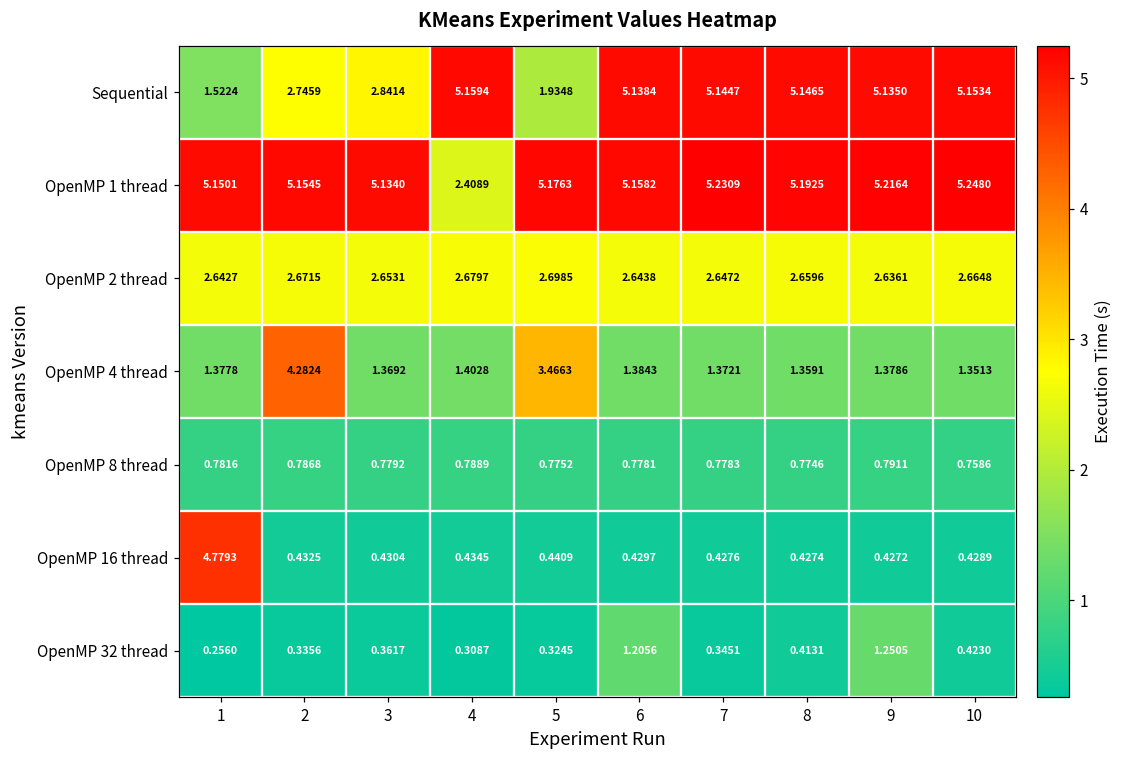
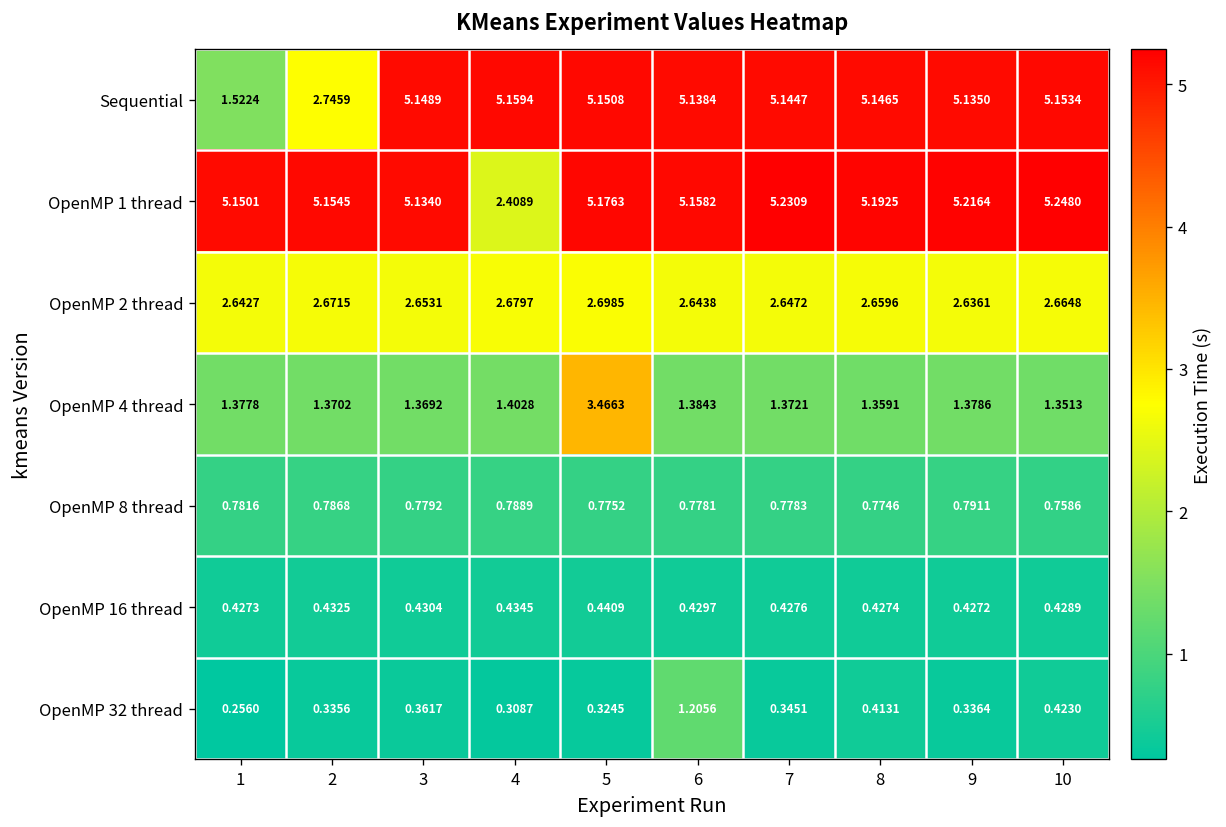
  {
    "Sequential": {
      "1": 1.5224,
      "2": 2.7459,
-     "3": 2.8414,
+     "3": 5.1489,
      "4": 5.1594,
-     "5": 1.9348,
+     "5": 5.1508,
      "6": 5.1384,
      "7": 5.1447,
      "8": 5.1465,
      "9": 5.1350,
      "10": 5.1534
    },
    "OpenMP 1 thread": {
      "1": 5.1501,
      "2": 5.1545,
      "3": 5.1340,
      "4": 2.4089,
      "5": 5.1763,
      "6": 5.1582,
      "7": 5.2309,
      "8": 5.1925,
      "9": 5.2164,
      "10": 5.2480
    },
    "OpenMP 2 thread": {
      "1": 2.6427,
      "2": 2.6715,
      "3": 2.6531,
      "4": 2.6797,
      "5": 2.6985,
      "6": 2.6438,
      "7": 2.6472,
      "8": 2.6596,
      "9": 2.6361,
      "10": 2.6648
    },
    "OpenMP 4 thread": {
      "1": 1.3778,
-     "2": 4.2824,
+     "2": 1.3702,
      "3": 1.3692,
      "4": 1.4028,
      "5": 3.4663,
      "6": 1.3843,
      "7": 1.3721,
      "8": 1.3591,
      "9": 1.3786,
      "10": 1.3513
    },
    "OpenMP 8 thread": {
      "1": 0.7816,
      "2": 0.7868,
      "3": 0.7792,
      "4": 0.7889,
      "5": 0.7752,
      "6": 0.7781,
      "7": 0.7783,
      "8": 0.7746,
      "9": 0.7911,
      "10": 0.7586
    },
    "OpenMP 16 thread": {
-     "1": 4.7793,
+     "1": 0.4273,
      "2": 0.4325,
      "3": 0.4304,
      "4": 0.4345,
      "5": 0.4409,
      "6": 0.4297,
      "7": 0.4276,
      "8": 0.4274,
      "9": 0.4272,
      "10": 0.4289
    },
    "OpenMP 32 thread": {
      "1": 0.2560,
      "2": 0.3356,
      "3": 0.3617,
      "4": 0.3087,
      "5": 0.3245,
      "6": 1.2056,
      "7": 0.3451,
      "8": 0.4131,
-     "9": 1.2505,
+     "9": 0.3364,
      "10": 0.4230
    }
  }
